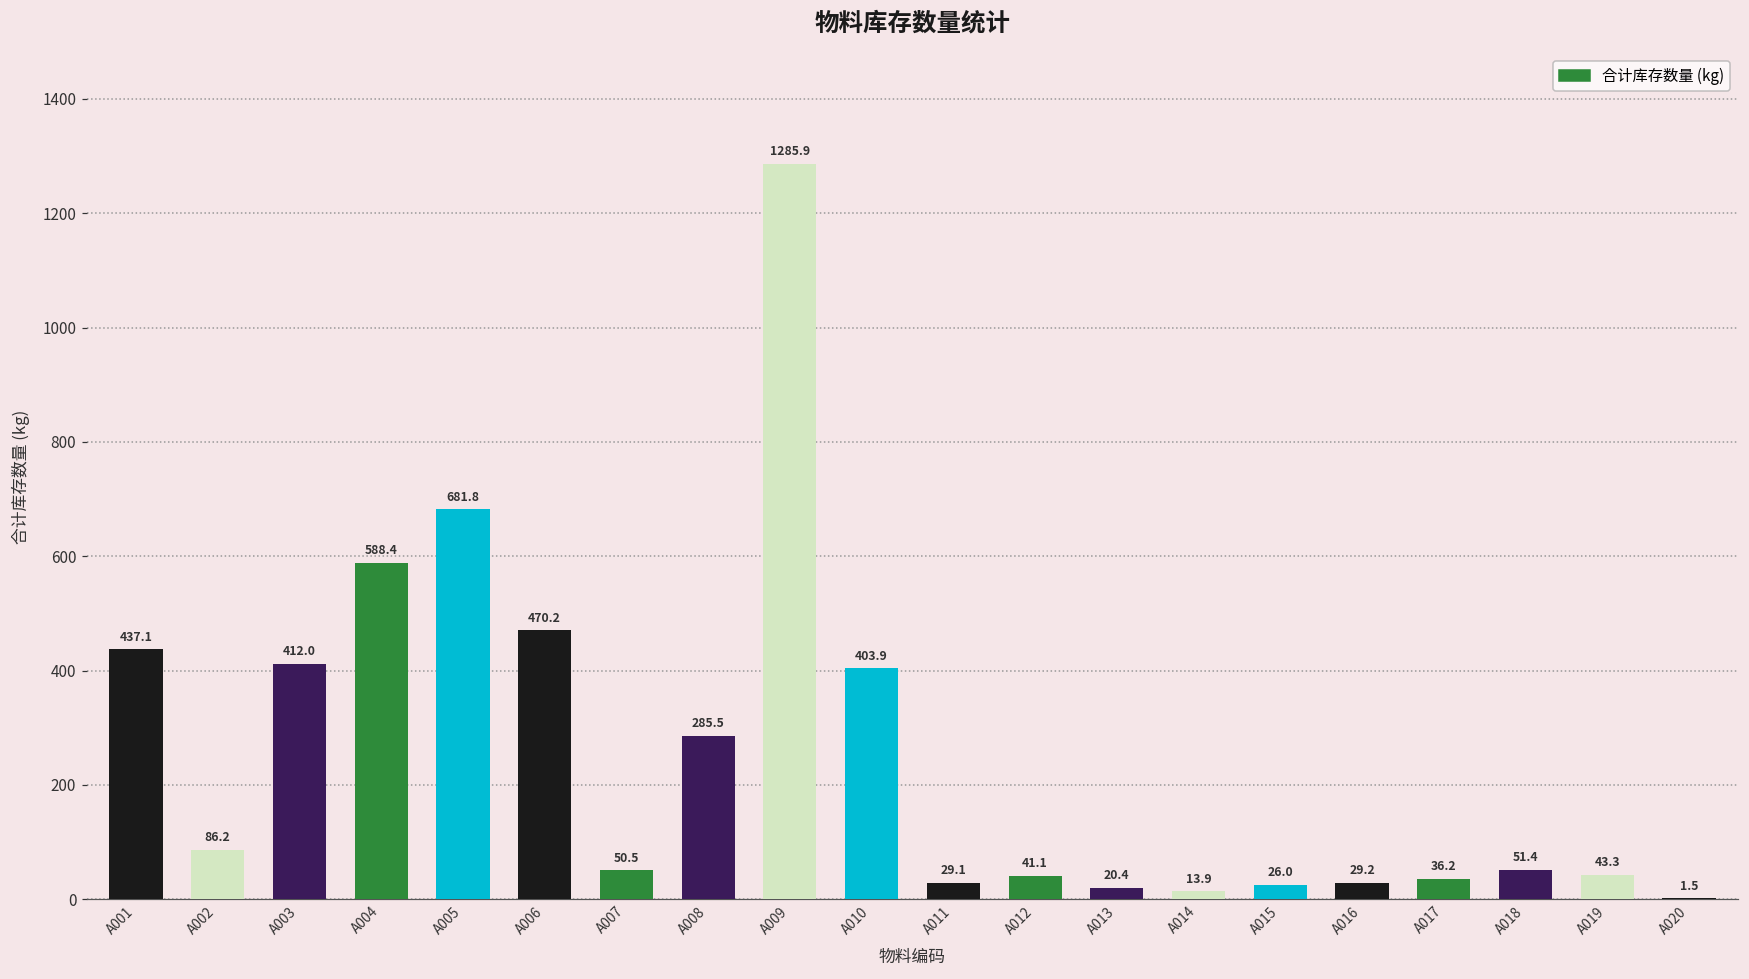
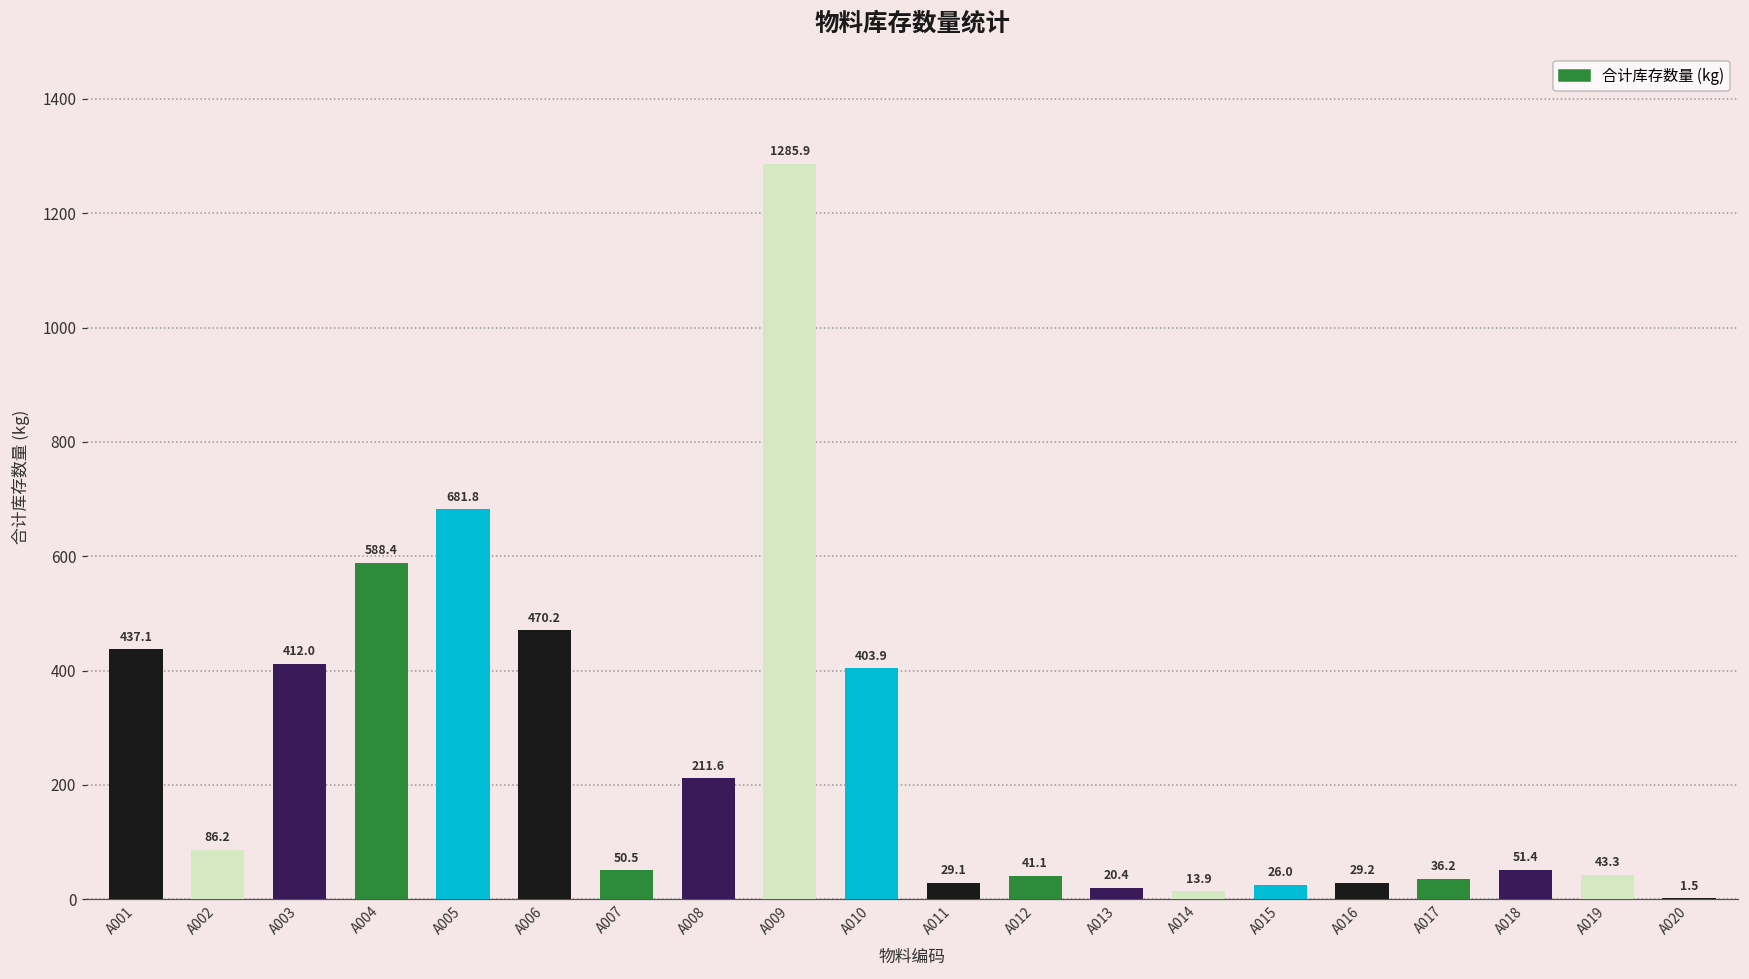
  {
    "A001": 437.1,
    "A002": 86.2,
    "A003": 412.0,
    "A004": 588.4,
    "A005": 681.8,
    "A006": 470.2,
    "A007": 50.5,
-   "A008": 285.5,
+   "A008": 211.6,
    "A009": 1285.9,
    "A010": 403.9,
    "A011": 29.1,
    "A012": 41.1,
    "A013": 20.4,
    "A014": 13.9,
    "A015": 26.0,
    "A016": 29.2,
    "A017": 36.2,
    "A018": 51.4,
    "A019": 43.3,
    "A020": 1.5
  }
